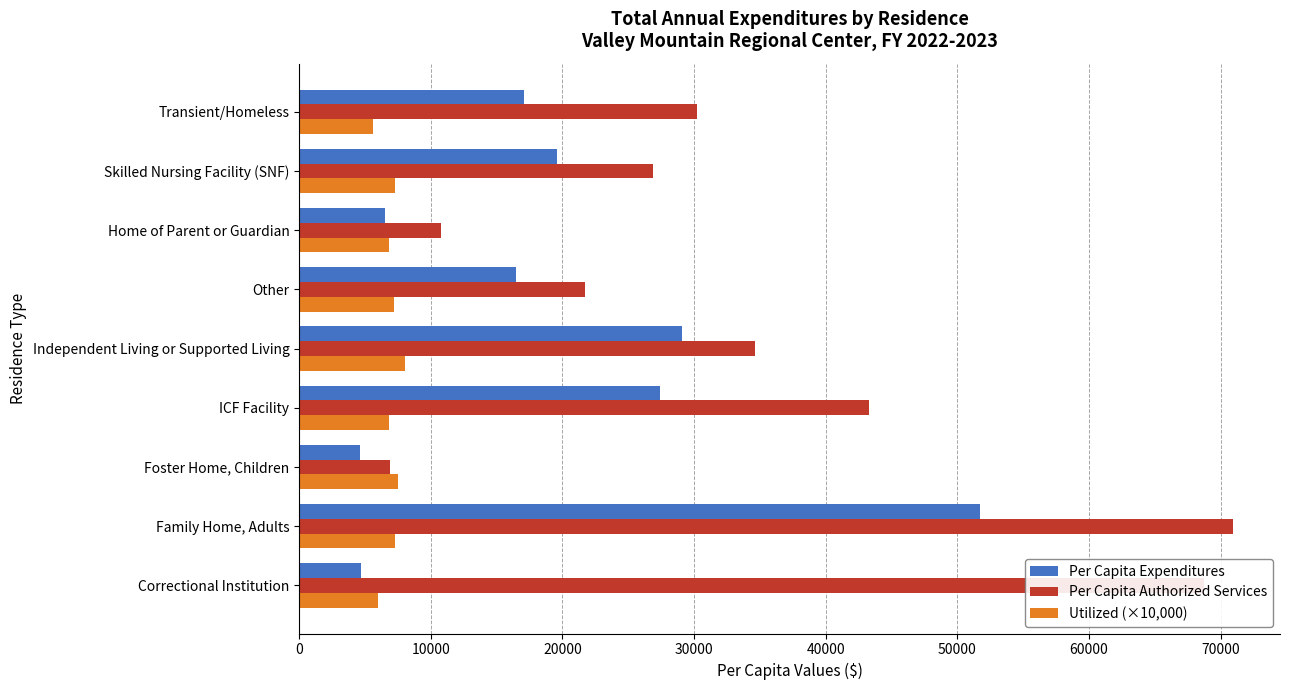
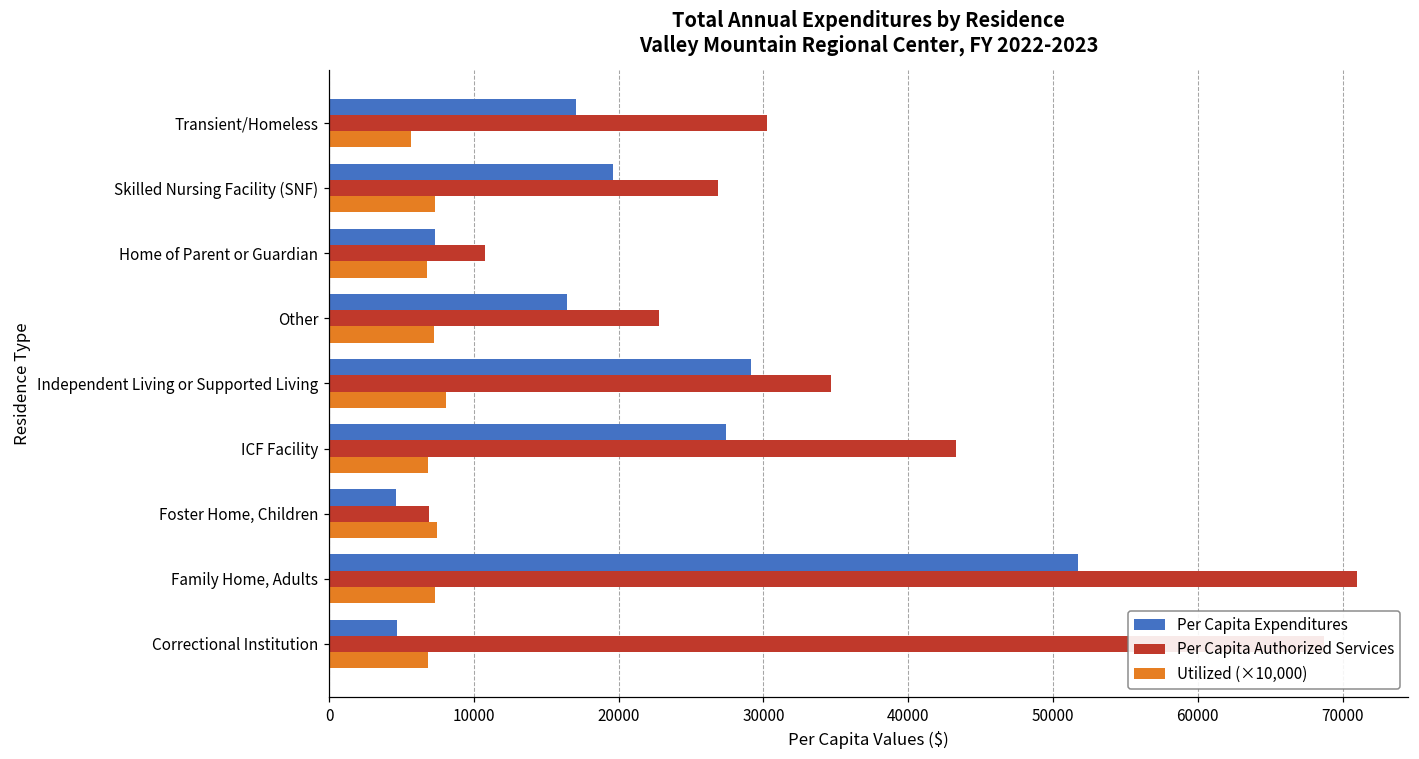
  {
    "Per Capita Expenditures": {
      "Transient/Homeless": 17100,
      "Skilled Nursing Facility (SNF)": 19600,
-     "Home of Parent or Guardian": 6500,
+     "Home of Parent or Guardian": 7300,
      "Other": 16500,
      "Independent Living or Supported Living": 29100,
      "ICF Facility": 27400,
      "Foster Home, Children": 4600,
      "Family Home, Adults": 51700,
      "Correctional Institution": 4700
    },
    "Per Capita Authorized Services": {
      "Transient/Homeless": 30200,
      "Skilled Nursing Facility (SNF)": 26900,
      "Home of Parent or Guardian": 10800,
-     "Other": 21700,
+     "Other": 22800,
      "Independent Living or Supported Living": 34700,
      "ICF Facility": 43300,
      "Foster Home, Children": 6900,
      "Family Home, Adults": 71000
    },
    "Utilized (×10,000)": {
      "Transient/Homeless": 5600,
      "Skilled Nursing Facility (SNF)": 7300,
      "Home of Parent or Guardian": 6800,
      "Other": 7200,
      "Independent Living or Supported Living": 8100,
      "ICF Facility": 6800,
      "Foster Home, Children": 7500,
      "Family Home, Adults": 7300,
-     "Correctional Institution": 6000
+     "Correctional Institution": 6800
    }
  }
